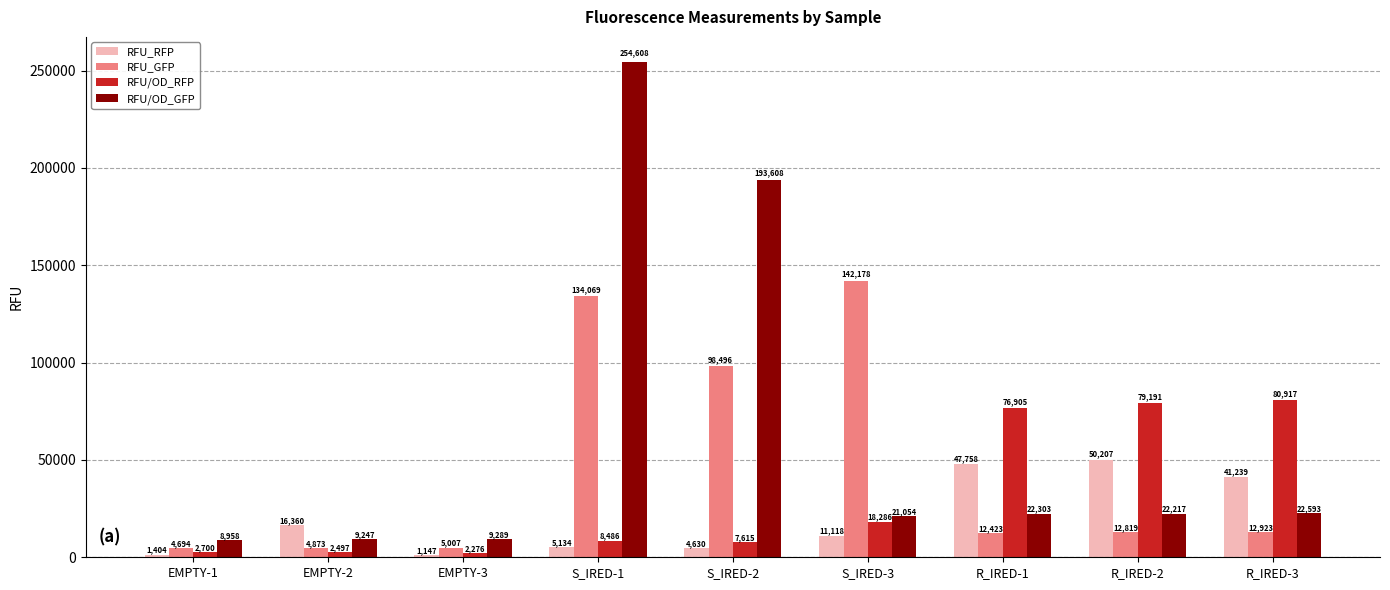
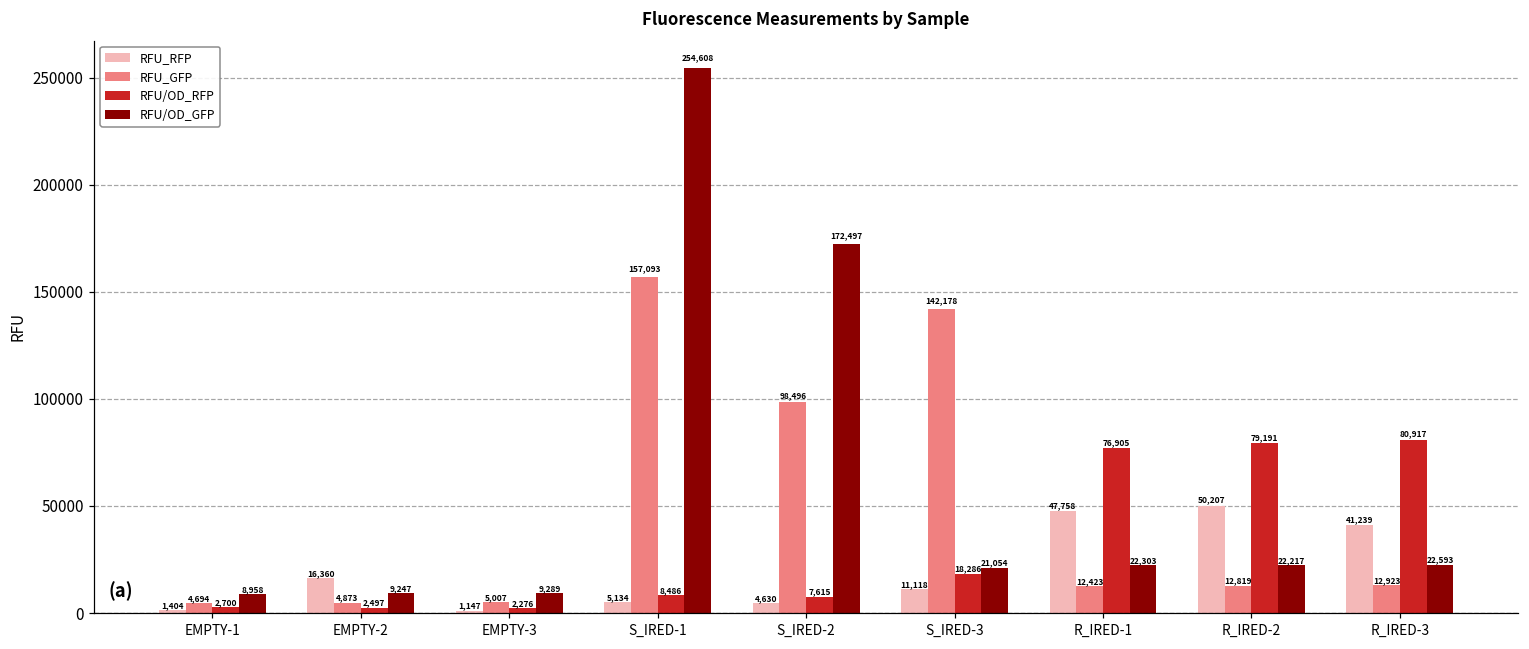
  {
    "RFU_RFP": {
      "EMPTY-1": "1,404",
      "EMPTY-2": "16,360",
      "EMPTY-3": "1,147",
      "S_IRED-1": "5,134",
      "S_IRED-2": "4,630",
      "S_IRED-3": "11,118",
      "R_IRED-1": "47,758",
      "R_IRED-2": "50,207",
      "R_IRED-3": "41,239"
    },
    "RFU_GFP": {
      "EMPTY-1": "4,694",
      "EMPTY-2": "4,873",
      "EMPTY-3": "5,007",
-     "S_IRED-1": "134,069",
+     "S_IRED-1": "157,093",
      "S_IRED-2": "98,496",
      "S_IRED-3": "142,178",
      "R_IRED-1": "12,423",
      "R_IRED-2": "12,819",
      "R_IRED-3": "12,923"
    },
    "RFU/OD_RFP": {
      "EMPTY-1": "2,700",
      "EMPTY-2": "2,497",
      "EMPTY-3": "2,276",
      "S_IRED-1": "8,486",
      "S_IRED-2": "7,615",
      "S_IRED-3": "18,286",
      "R_IRED-1": "76,905",
      "R_IRED-2": "79,191",
      "R_IRED-3": "80,917"
    },
    "RFU/OD_GFP": {
      "EMPTY-1": "8,958",
      "EMPTY-2": "9,247",
      "EMPTY-3": "9,289",
      "S_IRED-1": "254,608",
-     "S_IRED-2": "193,608",
+     "S_IRED-2": "172,497",
      "S_IRED-3": "21,054",
      "R_IRED-1": "22,303",
      "R_IRED-2": "22,217",
      "R_IRED-3": "22,593"
    }
  }
